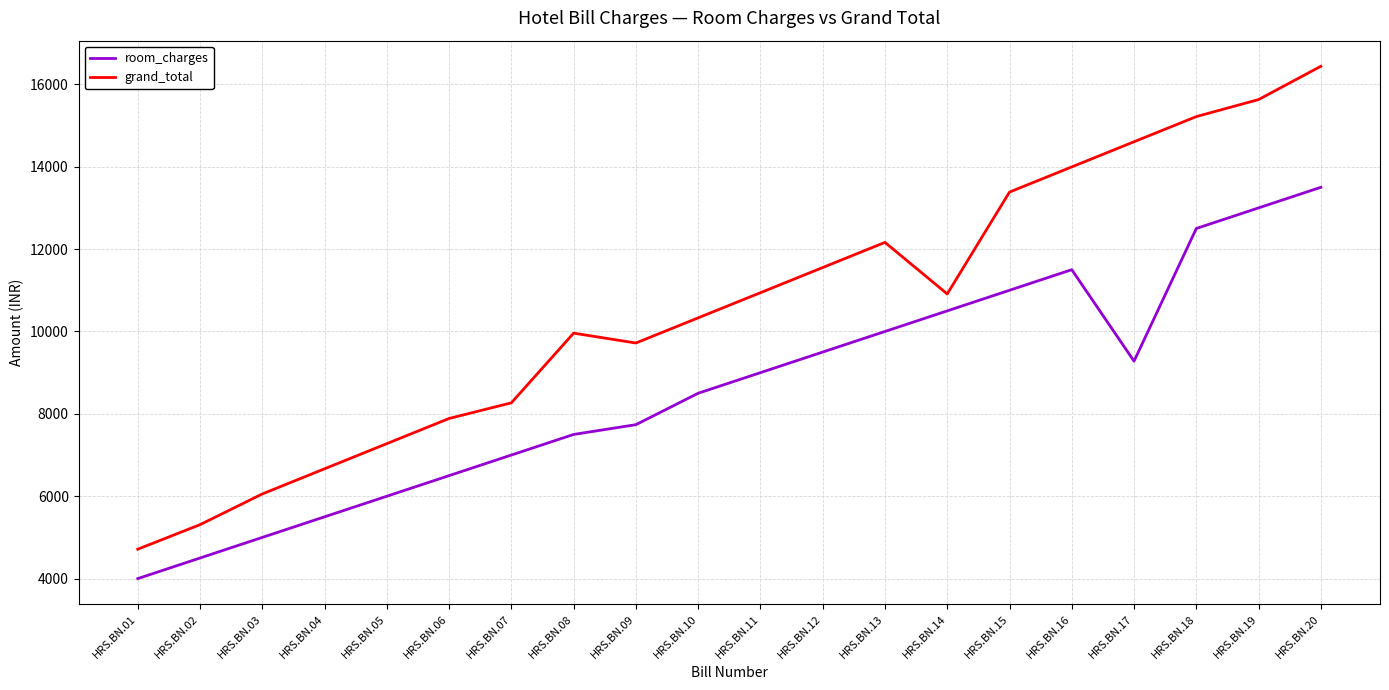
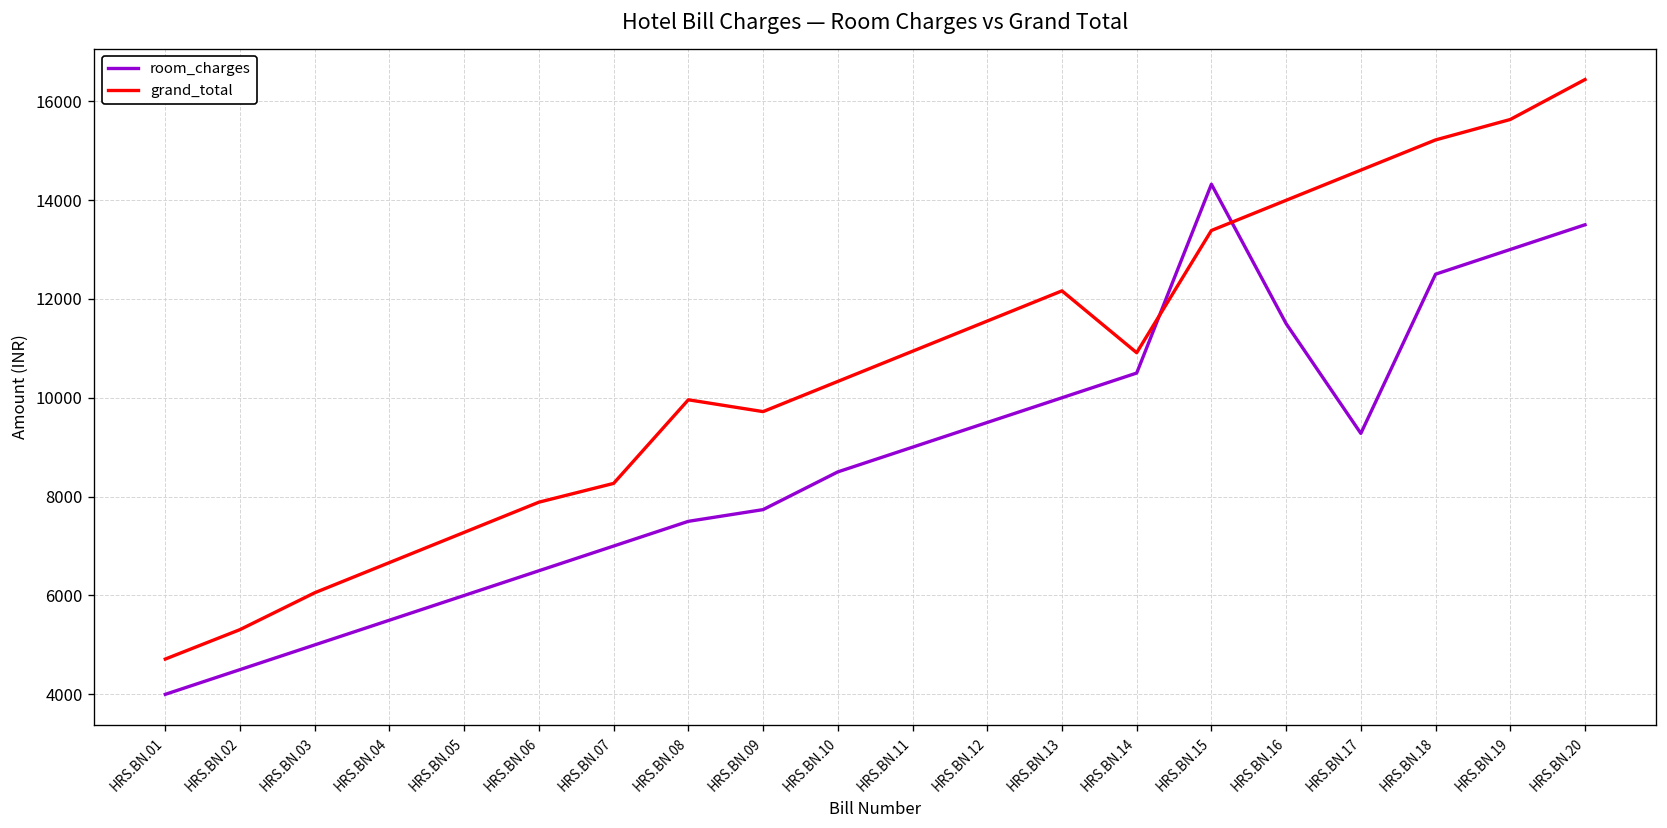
  {
    "room_charges": {
      "HRS.BN.01": 4000,
      "HRS.BN.02": 4500,
      "HRS.BN.03": 5000,
      "HRS.BN.04": 5500,
      "HRS.BN.05": 6000,
      "HRS.BN.06": 6500,
      "HRS.BN.07": 7000,
      "HRS.BN.08": 7500,
      "HRS.BN.09": 7700,
      "HRS.BN.10": 8500,
      "HRS.BN.11": 9000,
      "HRS.BN.12": 9500,
      "HRS.BN.13": 10000,
      "HRS.BN.14": 10500,
-     "HRS.BN.15": 11000,
+     "HRS.BN.15": 14300,
      "HRS.BN.16": 11500,
      "HRS.BN.17": 9300,
      "HRS.BN.18": 12500,
      "HRS.BN.19": 13000,
      "HRS.BN.20": 13500
    },
    "grand_total": {
      "HRS.BN.01": 4700,
      "HRS.BN.02": 5300,
      "HRS.BN.03": 6100,
      "HRS.BN.04": 6700,
      "HRS.BN.05": 7300,
      "HRS.BN.06": 7900,
      "HRS.BN.07": 8300,
      "HRS.BN.08": 10000,
      "HRS.BN.09": 9700,
      "HRS.BN.10": 10300,
      "HRS.BN.11": 10900,
      "HRS.BN.12": 11600,
      "HRS.BN.13": 12200,
      "HRS.BN.14": 10900,
      "HRS.BN.15": 13400,
      "HRS.BN.16": 14000,
      "HRS.BN.17": 14600,
      "HRS.BN.18": 15200,
      "HRS.BN.19": 15600,
      "HRS.BN.20": 16400
    }
  }
